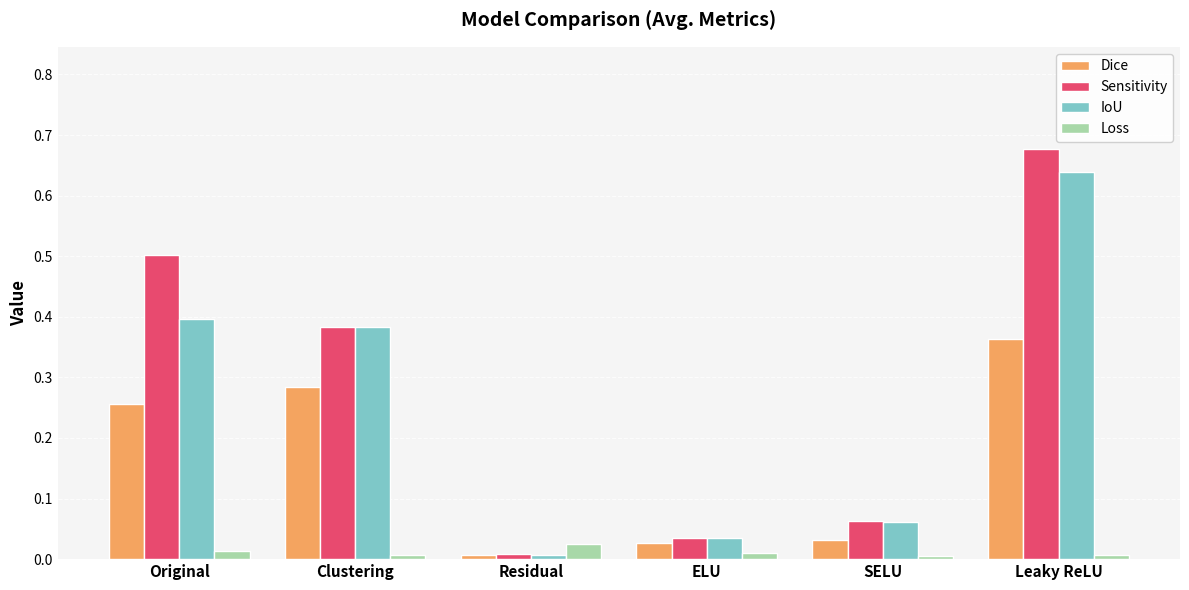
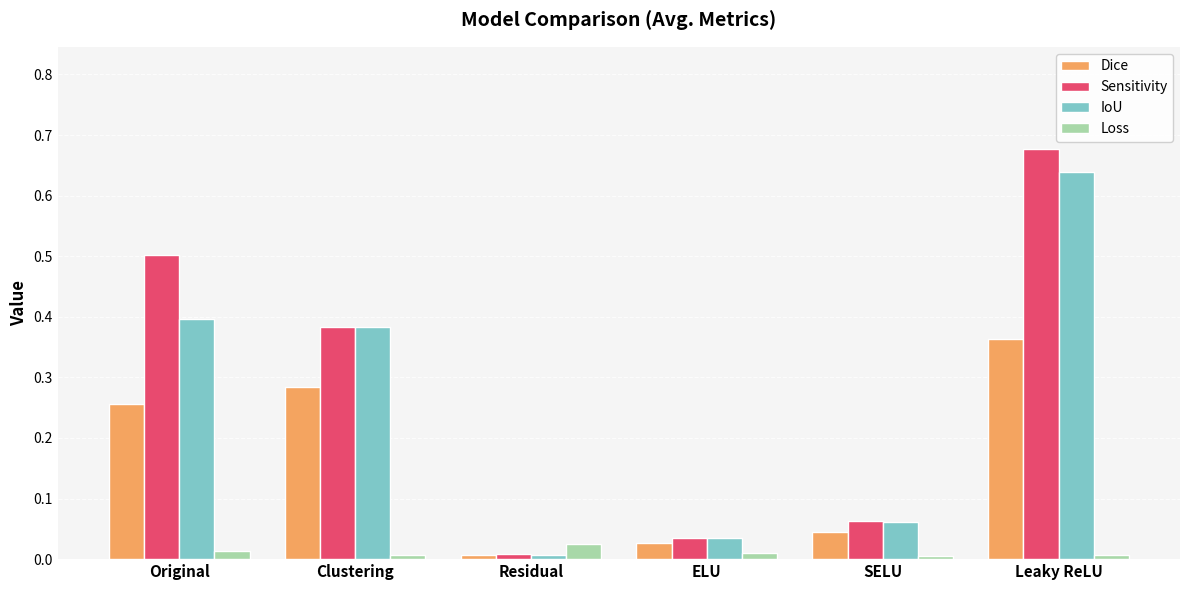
  {
    "Dice": {
      "Original": 0.26,
      "Clustering": 0.28,
      "Residual": 0.01,
      "ELU": 0.03,
-     "SELU": 0.03,
+     "SELU": 0.05,
      "Leaky ReLU": 0.36
    },
    "Sensitivity": {
      "Original": 0.50,
      "Clustering": 0.38,
      "Residual": 0.01,
      "ELU": 0.03,
      "SELU": 0.06,
      "Leaky ReLU": 0.68
    }
  }
